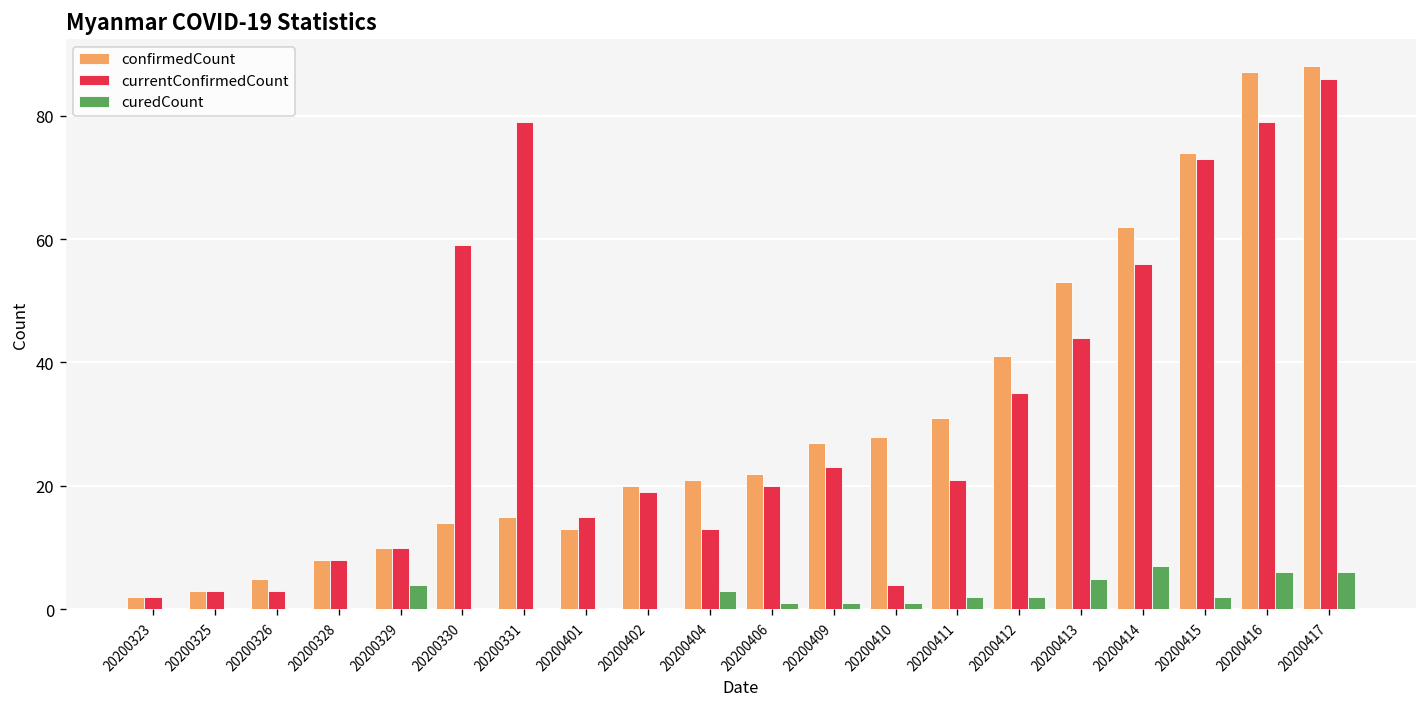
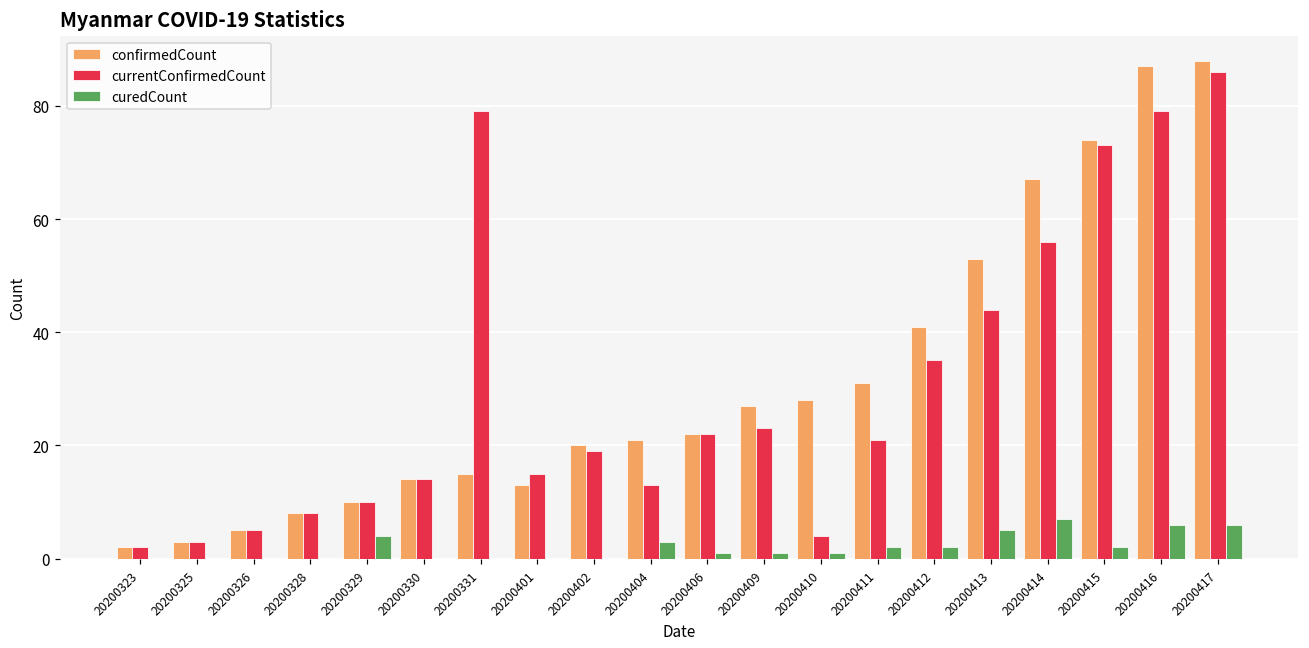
  {
    "confirmedCount": {
      "20200323": 2,
      "20200325": 3,
      "20200326": 5,
      "20200328": 8,
      "20200329": 10,
      "20200330": 14,
      "20200331": 15,
      "20200401": 13,
      "20200402": 20,
      "20200404": 21,
      "20200406": 22,
      "20200409": 27,
      "20200410": 28,
      "20200411": 31,
      "20200412": 41,
      "20200413": 53,
-     "20200414": 62,
+     "20200414": 67,
      "20200415": 74,
      "20200416": 87,
      "20200417": 88
    },
    "currentConfirmedCount": {
      "20200323": 2,
      "20200325": 3,
-     "20200326": 3,
+     "20200326": 5,
      "20200328": 8,
      "20200329": 10,
-     "20200330": 59,
+     "20200330": 14,
      "20200331": 79,
      "20200401": 15,
      "20200402": 19,
      "20200404": 13,
-     "20200406": 20,
+     "20200406": 22,
      "20200409": 23,
      "20200410": 4,
      "20200411": 21,
      "20200412": 35,
      "20200413": 44,
      "20200414": 56,
      "20200415": 73,
      "20200416": 79,
      "20200417": 86
    },
    "curedCount": {
      "20200323": 0,
      "20200325": 0,
      "20200326": 0,
      "20200328": 0,
      "20200329": 4,
      "20200330": 0,
      "20200331": 0,
      "20200401": 0,
      "20200402": 0,
      "20200404": 3,
      "20200406": 1,
      "20200409": 1,
      "20200410": 1,
      "20200411": 2,
      "20200412": 2,
      "20200413": 5,
      "20200414": 7,
      "20200415": 2,
      "20200416": 6,
      "20200417": 6
    }
  }
